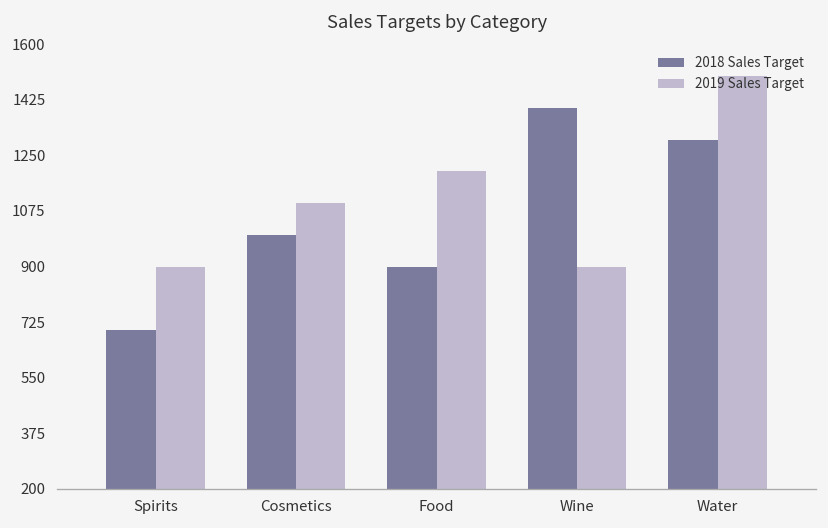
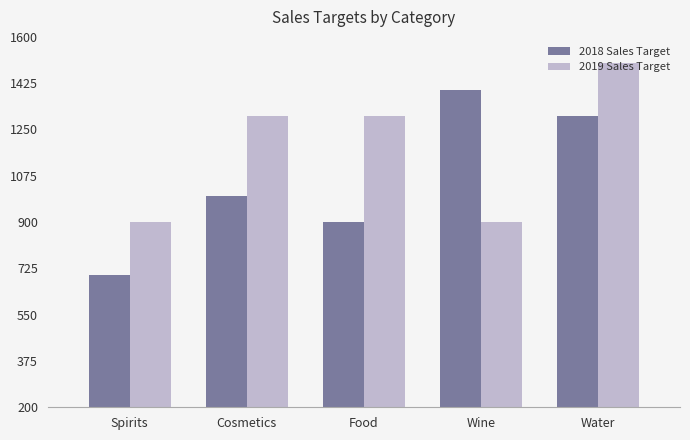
  {
    "2018 Sales Target": {
      "Spirits": 700,
      "Cosmetics": 1000,
      "Food": 900,
      "Wine": 1400,
      "Water": 1300
    },
    "2019 Sales Target": {
      "Spirits": 900,
-     "Cosmetics": 1100,
-     "Food": 1200,
+     "Cosmetics": 1300,
+     "Food": 1300,
      "Wine": 900,
      "Water": 1500
    }
  }
